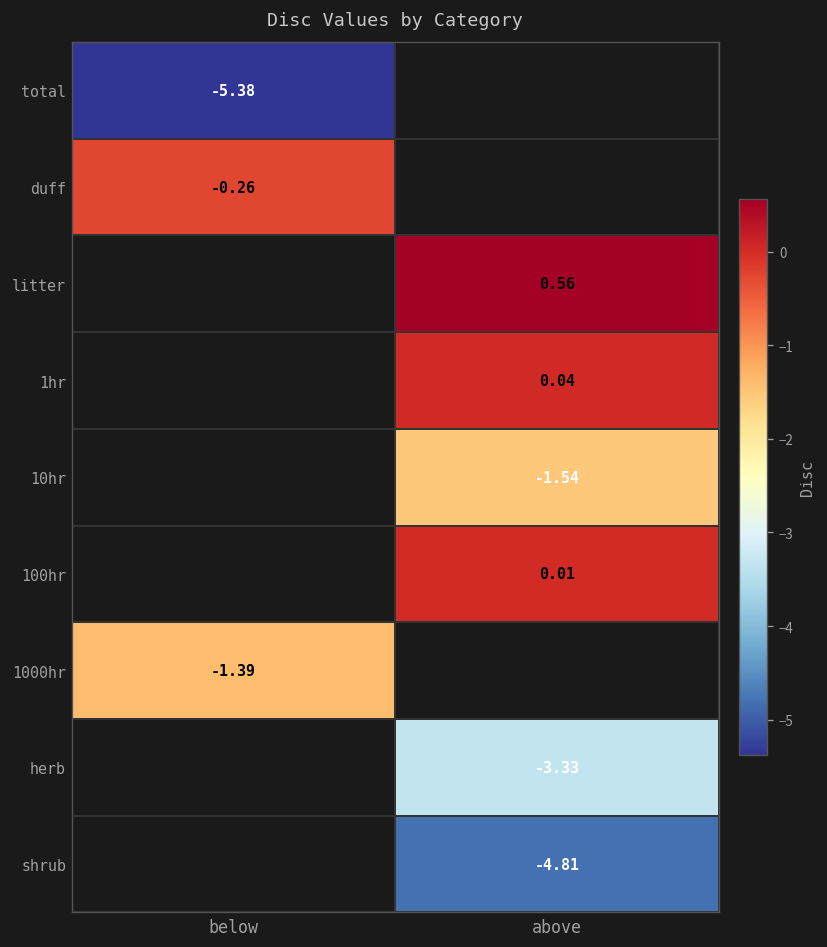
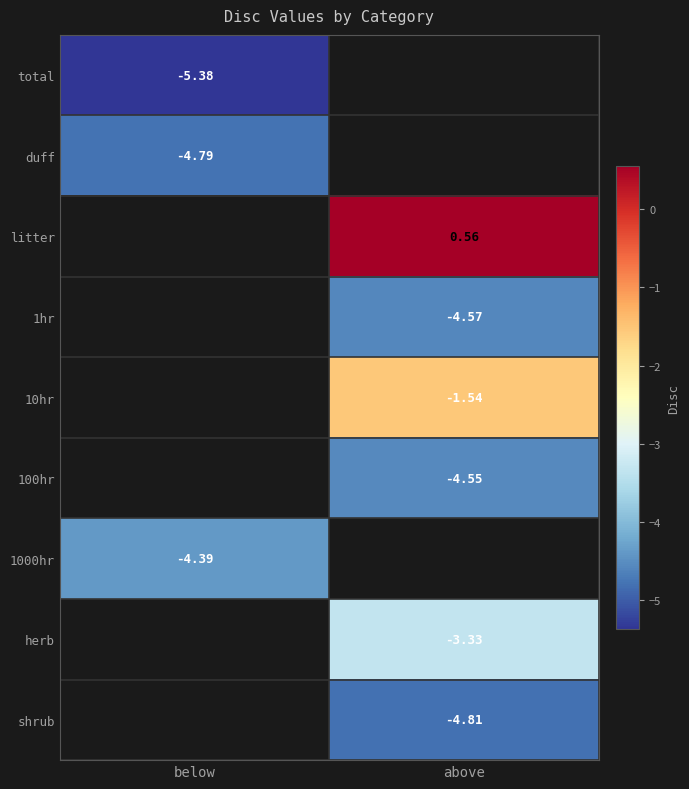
  {
    "total": {
      "below": -5.38
    },
    "duff": {
-     "below": -0.26
+     "below": -4.79
    },
    "litter": {
      "above": 0.56
    },
    "1hr": {
-     "above": 0.04
+     "above": -4.57
    },
    "10hr": {
      "above": -1.54
    },
    "100hr": {
-     "above": 0.01
+     "above": -4.55
    },
    "1000hr": {
-     "below": -1.39
+     "below": -4.39
    },
    "herb": {
      "above": -3.33
    },
    "shrub": {
      "above": -4.81
    }
  }
